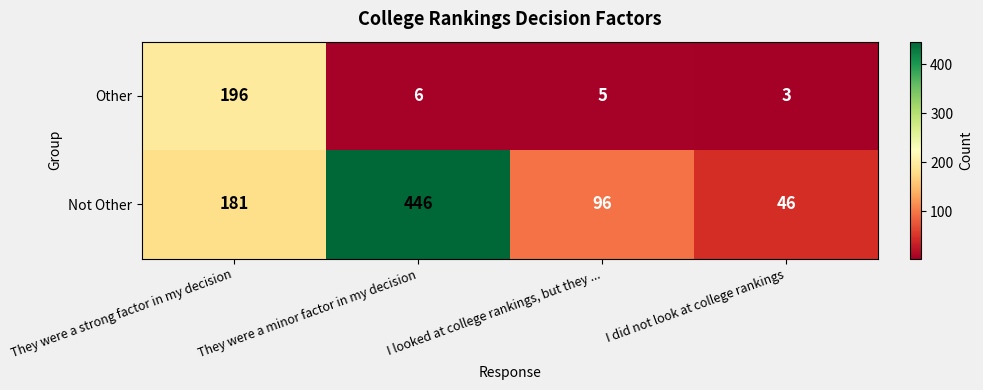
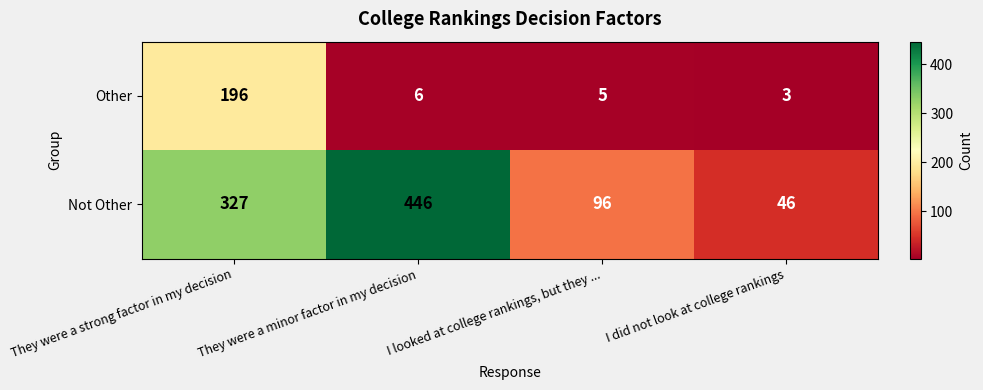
  {
    "Other": {
      "They were a strong factor in my decision": 196,
      "They were a minor factor in my decision": 6,
      "I looked at college rankings, but they ...": 5,
      "I did not look at college rankings": 3
    },
    "Not Other": {
-     "They were a strong factor in my decision": 181,
+     "They were a strong factor in my decision": 327,
      "They were a minor factor in my decision": 446,
      "I looked at college rankings, but they ...": 96,
      "I did not look at college rankings": 46
    }
  }
